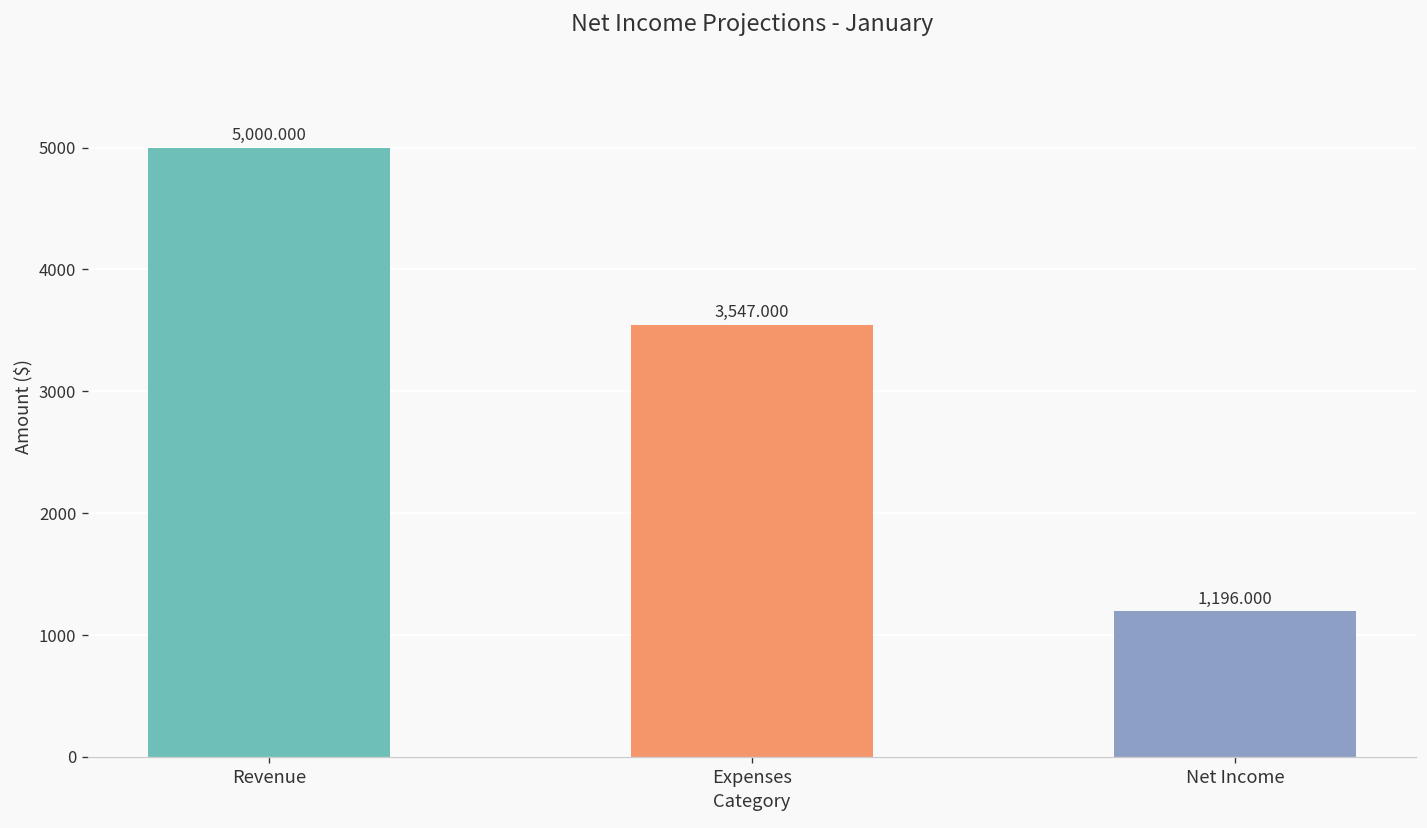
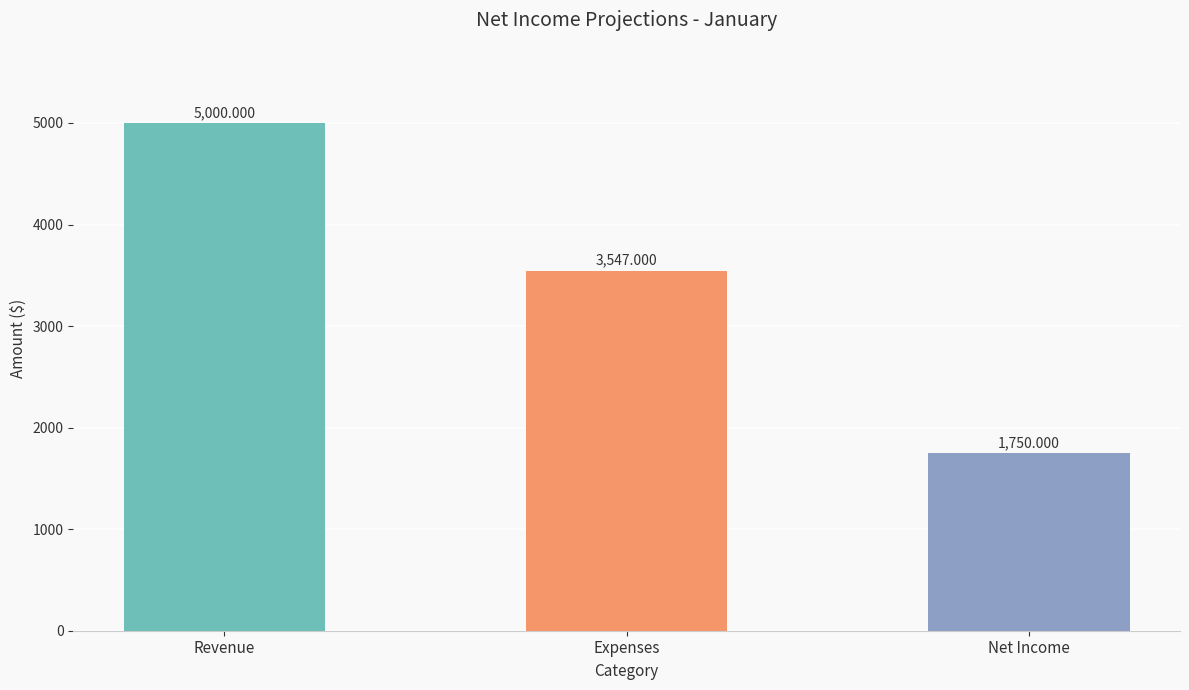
  {
    "Revenue": "5,000.000",
    "Expenses": "3,547.000",
-   "Net Income": "1,196.000"
+   "Net Income": "1,750.000"
  }
